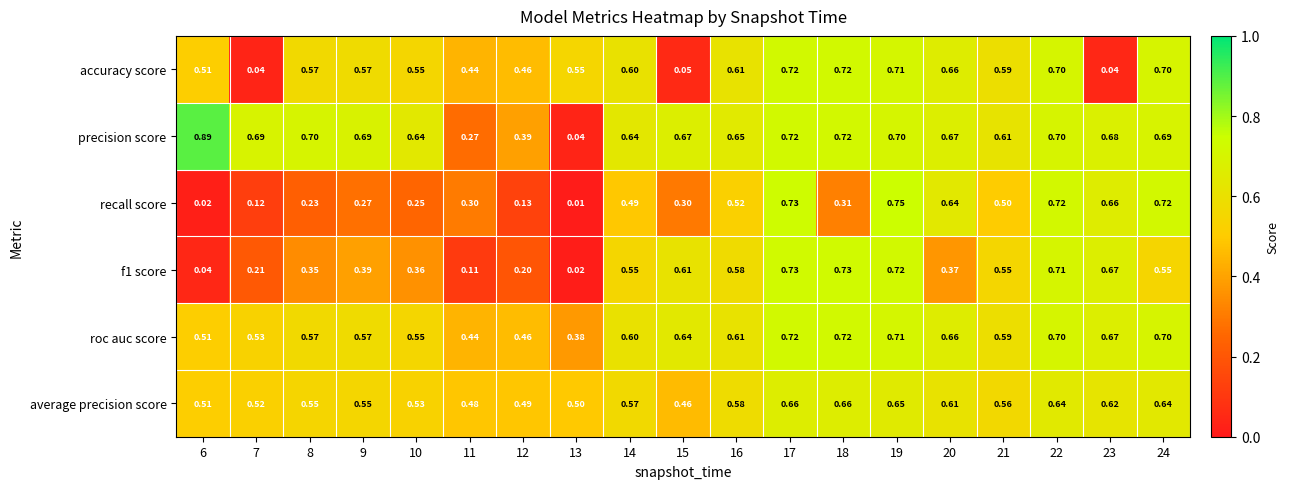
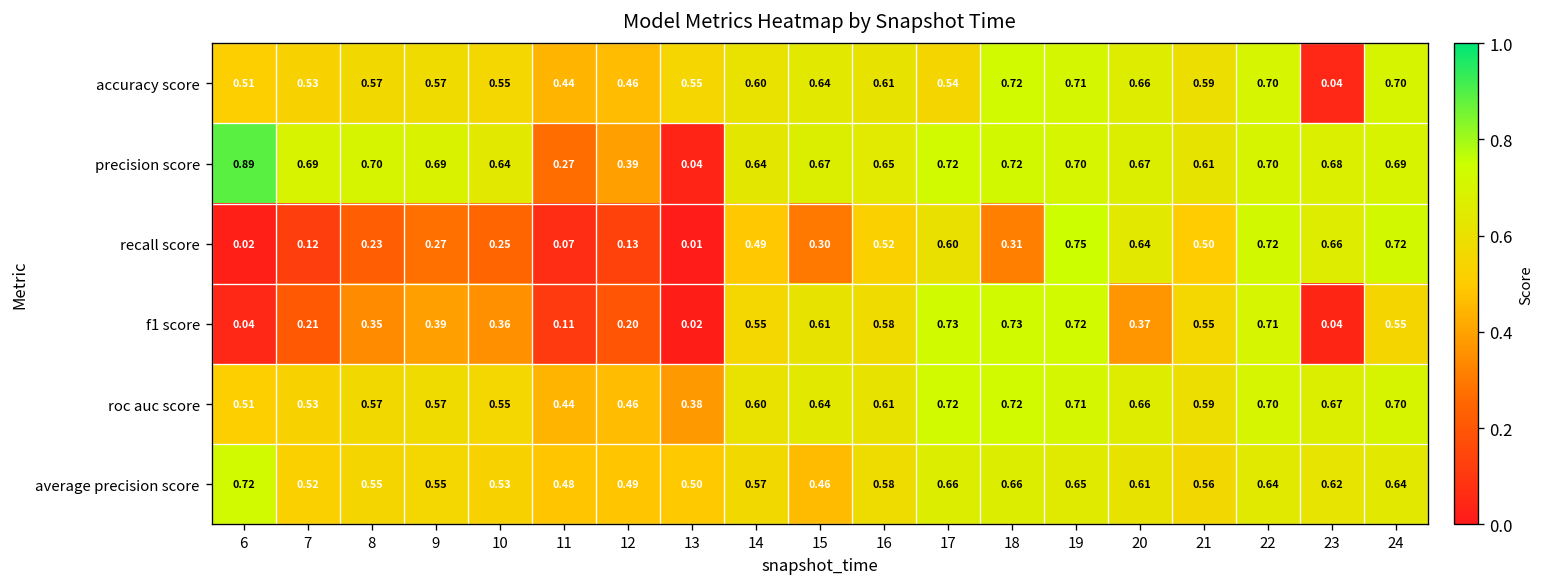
  {
    "accuracy score": {
      "6": 0.51,
-     "7": 0.04,
+     "7": 0.53,
      "8": 0.57,
      "9": 0.57,
      "10": 0.55,
      "11": 0.44,
      "12": 0.46,
      "13": 0.55,
      "14": 0.60,
-     "15": 0.05,
+     "15": 0.64,
      "16": 0.61,
-     "17": 0.72,
+     "17": 0.54,
      "18": 0.72,
      "19": 0.71,
      "20": 0.66,
      "21": 0.59,
      "22": 0.70,
      "23": 0.04,
      "24": 0.70
    },
    "precision score": {
      "6": 0.89,
      "7": 0.69,
      "8": 0.70,
      "9": 0.69,
      "10": 0.64,
      "11": 0.27,
      "12": 0.39,
      "13": 0.04,
      "14": 0.64,
      "15": 0.67,
      "16": 0.65,
      "17": 0.72,
      "18": 0.72,
      "19": 0.70,
      "20": 0.67,
      "21": 0.61,
      "22": 0.70,
      "23": 0.68,
      "24": 0.69
    },
    "recall score": {
      "6": 0.02,
      "7": 0.12,
      "8": 0.23,
      "9": 0.27,
      "10": 0.25,
-     "11": 0.30,
+     "11": 0.07,
      "12": 0.13,
      "13": 0.01,
      "14": 0.49,
      "15": 0.30,
      "16": 0.52,
-     "17": 0.73,
+     "17": 0.60,
      "18": 0.31,
      "19": 0.75,
      "20": 0.64,
      "21": 0.50,
      "22": 0.72,
      "23": 0.66,
      "24": 0.72
    },
    "f1 score": {
      "6": 0.04,
      "7": 0.21,
      "8": 0.35,
      "9": 0.39,
      "10": 0.36,
      "11": 0.11,
      "12": 0.20,
      "13": 0.02,
      "14": 0.55,
      "15": 0.61,
      "16": 0.58,
      "17": 0.73,
      "18": 0.73,
      "19": 0.72,
      "20": 0.37,
      "21": 0.55,
      "22": 0.71,
-     "23": 0.67,
+     "23": 0.04,
      "24": 0.55
    },
    "roc auc score": {
      "6": 0.51,
      "7": 0.53,
      "8": 0.57,
      "9": 0.57,
      "10": 0.55,
      "11": 0.44,
      "12": 0.46,
      "13": 0.38,
      "14": 0.60,
      "15": 0.64,
      "16": 0.61,
      "17": 0.72,
      "18": 0.72,
      "19": 0.71,
      "20": 0.66,
      "21": 0.59,
      "22": 0.70,
      "23": 0.67,
      "24": 0.70
    },
    "average precision score": {
-     "6": 0.51,
+     "6": 0.72,
      "7": 0.52,
      "8": 0.55,
      "9": 0.55,
      "10": 0.53,
      "11": 0.48,
      "12": 0.49,
      "13": 0.50,
      "14": 0.57,
      "15": 0.46,
      "16": 0.58,
      "17": 0.66,
      "18": 0.66,
      "19": 0.65,
      "20": 0.61,
      "21": 0.56,
      "22": 0.64,
      "23": 0.62,
      "24": 0.64
    }
  }
